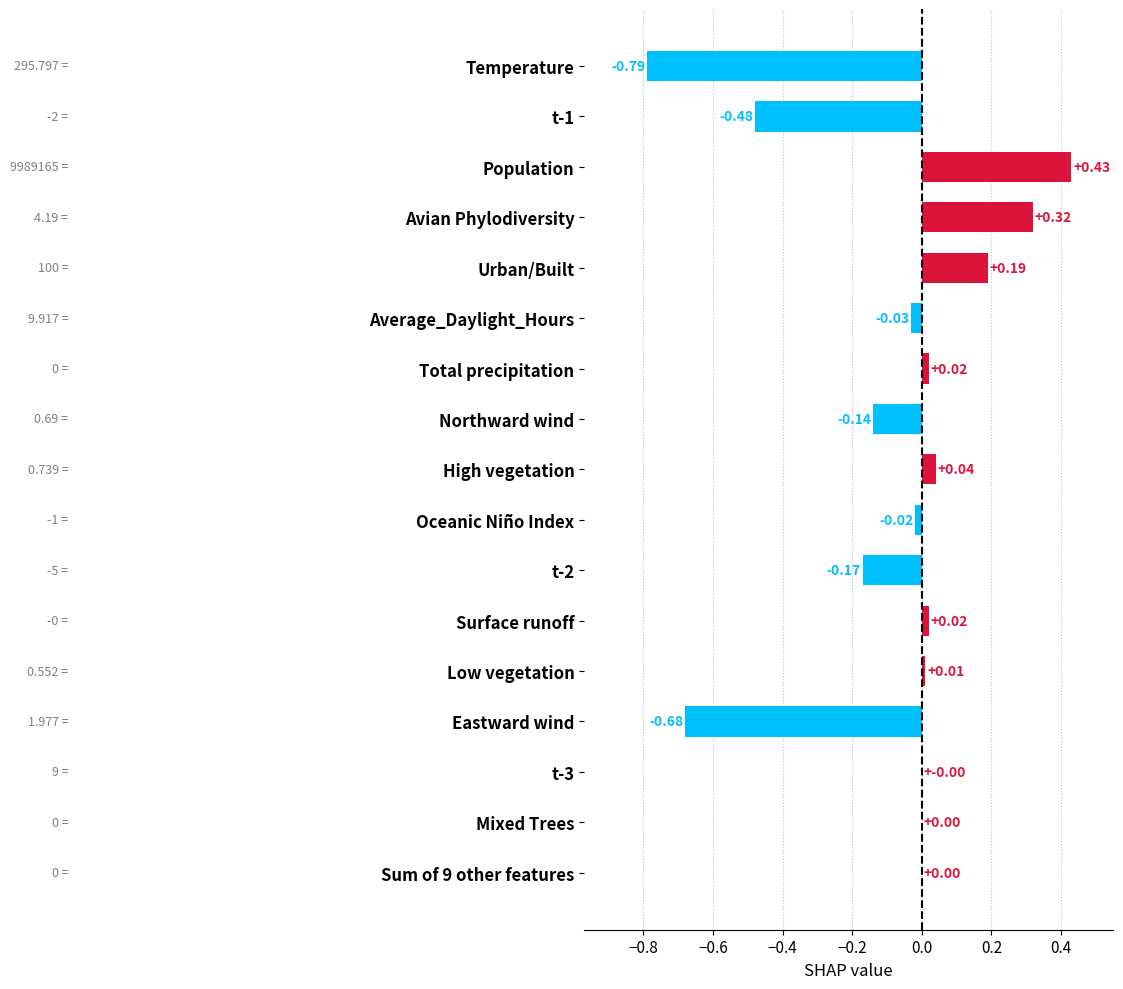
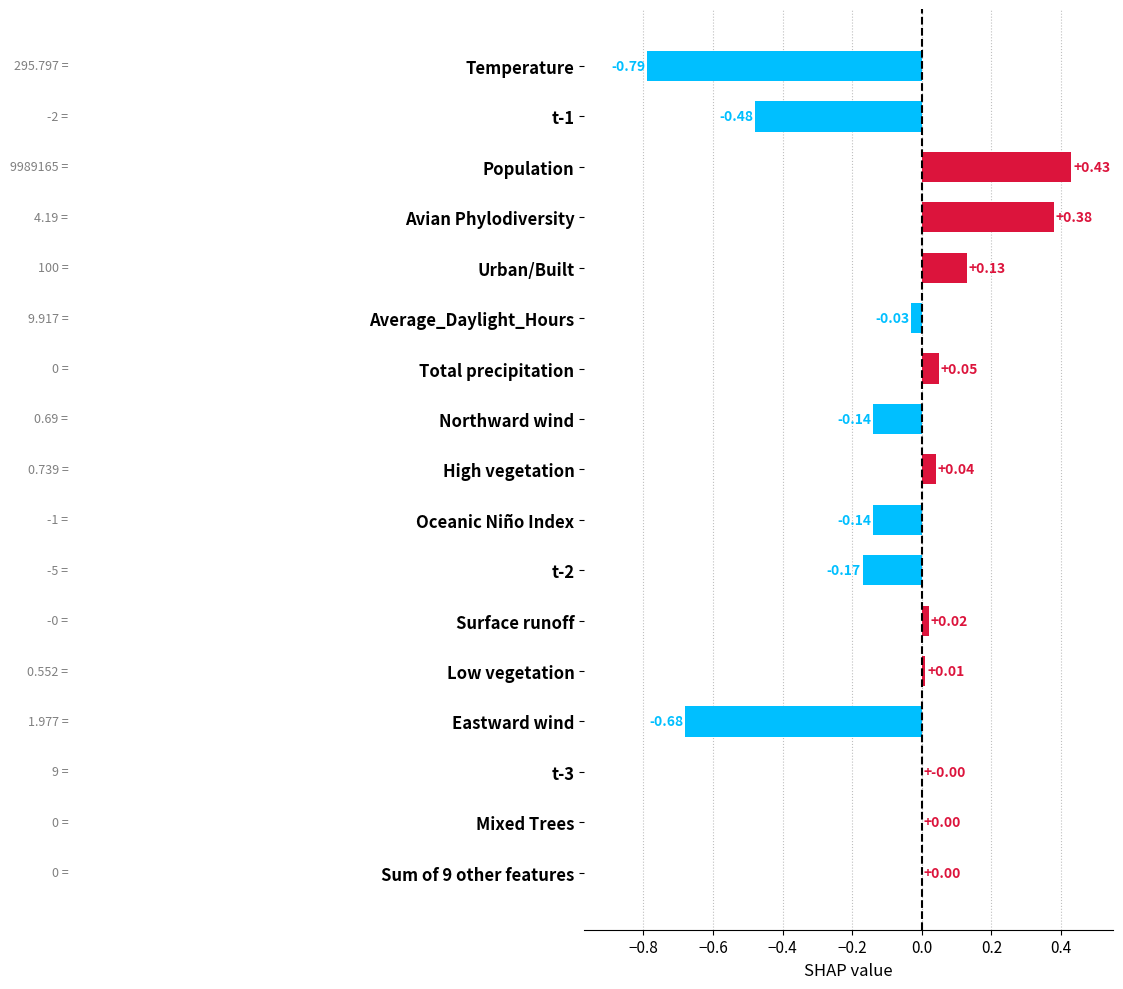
  {
    "Temperature": "-0.79",
    "t-1": "-0.48",
    "Population": "+0.43",
-   "Avian Phylodiversity": "+0.32",
-   "Urban/Built": "+0.19",
+   "Avian Phylodiversity": "+0.38",
+   "Urban/Built": "+0.13",
    "Average_Daylight_Hours": "-0.03",
-   "Total precipitation": "+0.02",
+   "Total precipitation": "+0.05",
    "Northward wind": "-0.14",
    "High vegetation": "+0.04",
-   "Oceanic Niño Index": "-0.02",
+   "Oceanic Niño Index": "-0.14",
    "t-2": "-0.17",
    "Surface runoff": "+0.02",
    "Low vegetation": "+0.01",
    "Eastward wind": "-0.68",
    "t-3": "+-0.00",
    "Mixed Trees": "+0.00",
    "Sum of 9 other features": "+0.00"
  }
